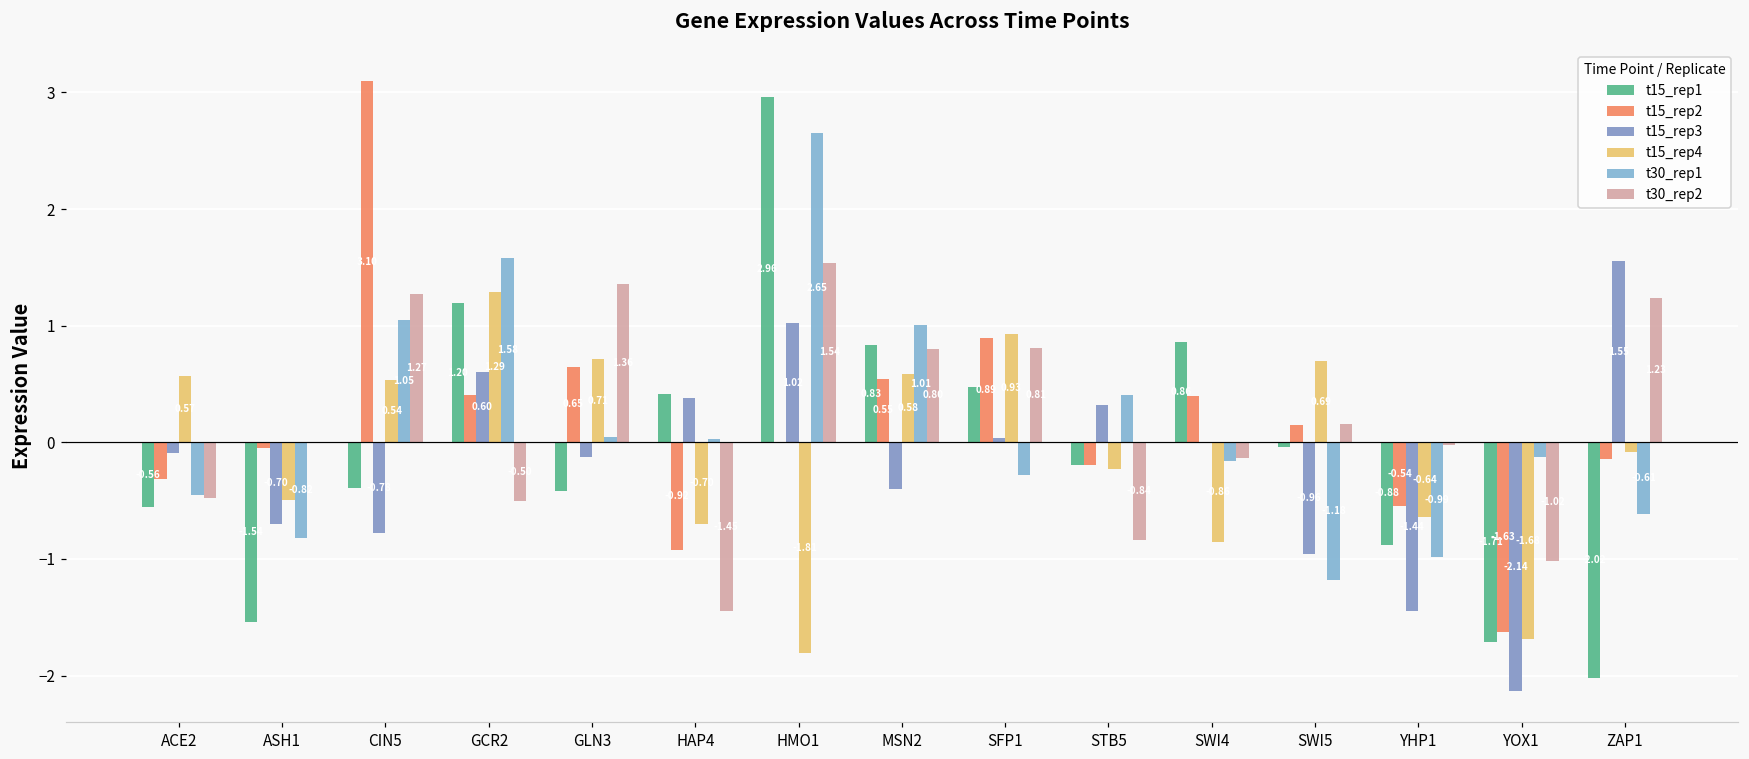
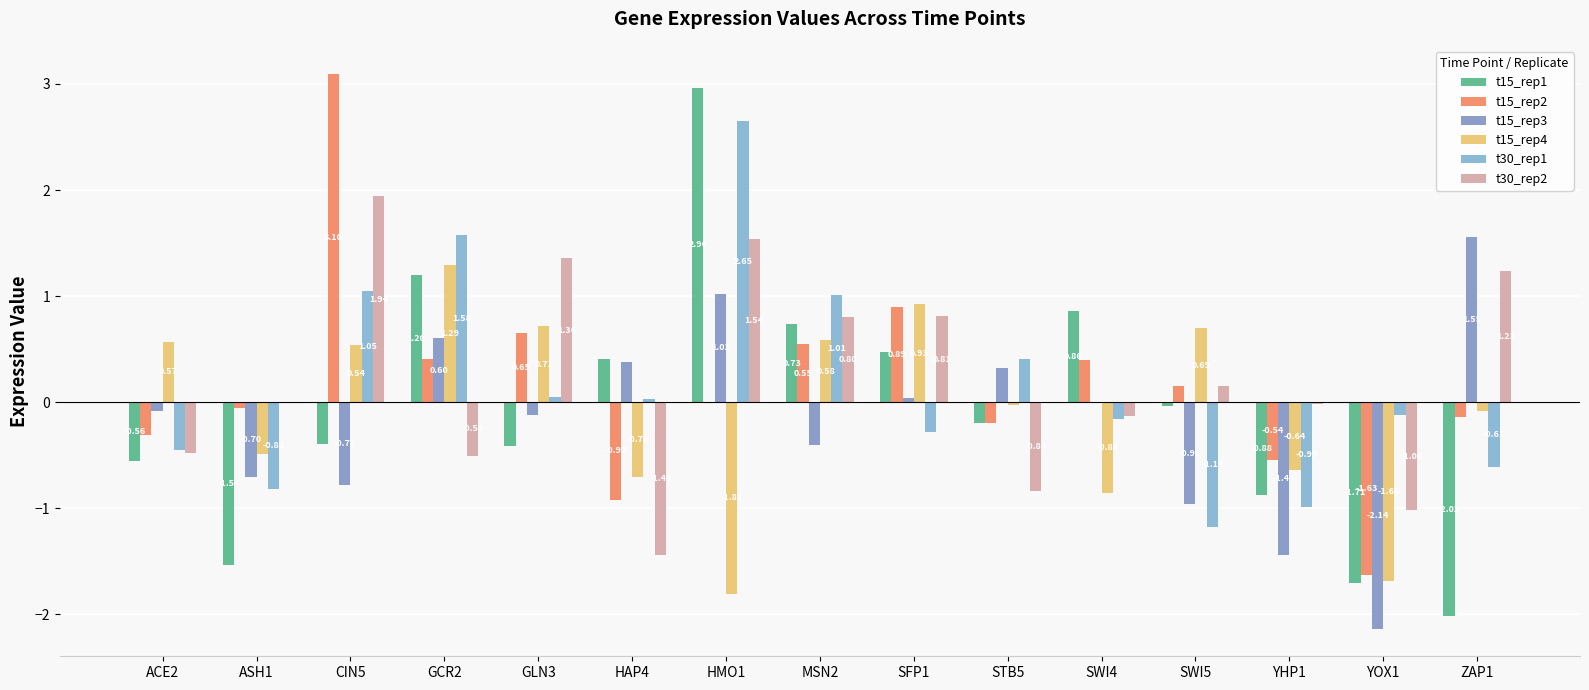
  {
    "t15_rep1": {
      "ACE2": -0.56,
      "GCR2": 1.20,
-     "MSN2": 0.83,
+     "MSN2": 0.73,
      "SWI4": 0.86,
      "YHP1": -0.88
    },
    "t15_rep2": {
      "CIN5": 3.10,
      "GLN3": 0.65,
      "MSN2": 0.55,
      "SFP1": 0.89,
      "YHP1": -0.54
    },
    "t15_rep4": {
      "ACE2": 0.57,
      "ASH1": -0.49,
      "HAP4": -0.70,
      "HMO1": -1.81,
      "SFP1": 0.93,
-     "STB5": -0.23,
+     "STB5": -0.02,
      "SWI4": -0.86,
      "ZAP1": -0.08
    },
    "t30_rep2": {
-     "CIN5": 1.27,
+     "CIN5": 1.94,
      "HMO1": 1.54,
      "MSN2": 0.80
    }
  }
